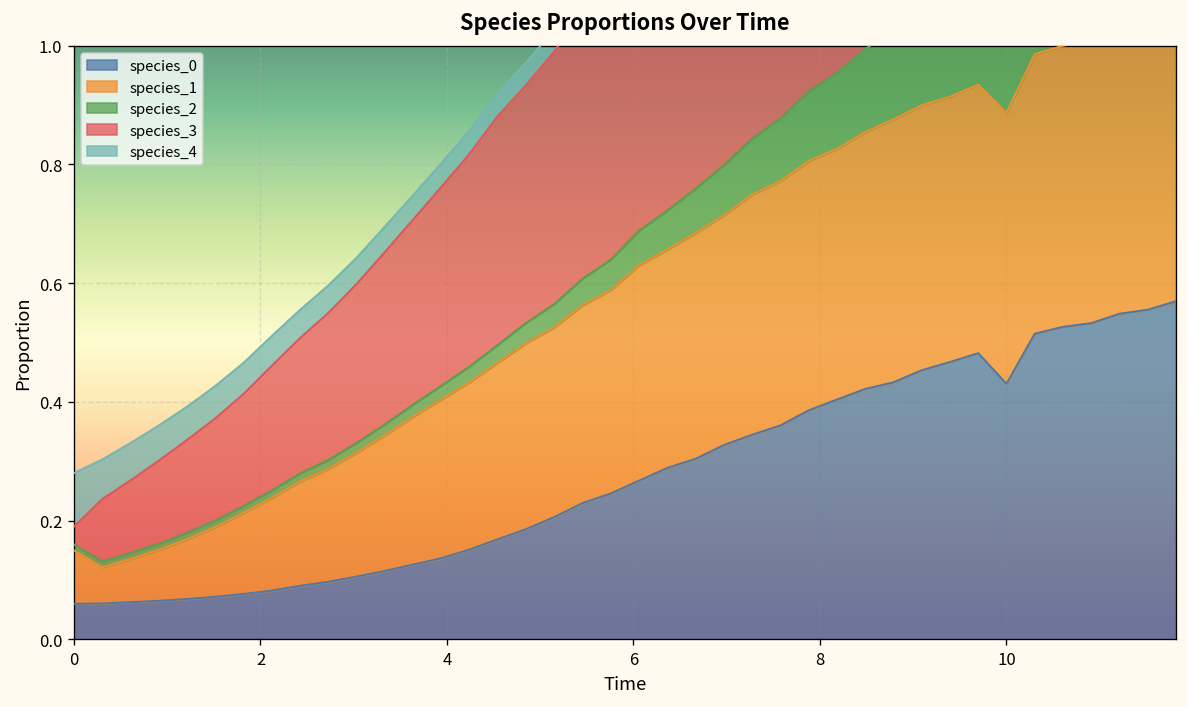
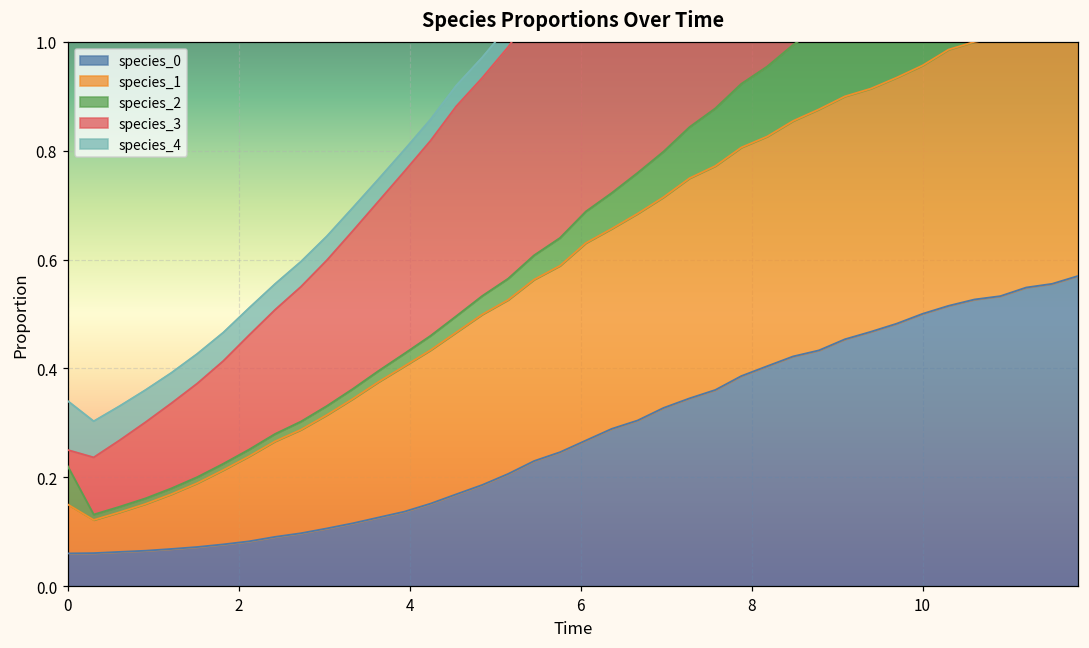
  {
    "species_0": {
      "0": 0.06,
-     "10": 0.43
+     "10": 0.50
    },
    "species_1": {
      "0": 0.09,
      "10": 0.46
    },
    "species_2": {
-     "0": 0.01
+     "0": 0.07
    },
    "species_3": {
      "0": 0.03
    },
    "species_4": {
      "0": 0.09
    }
  }
